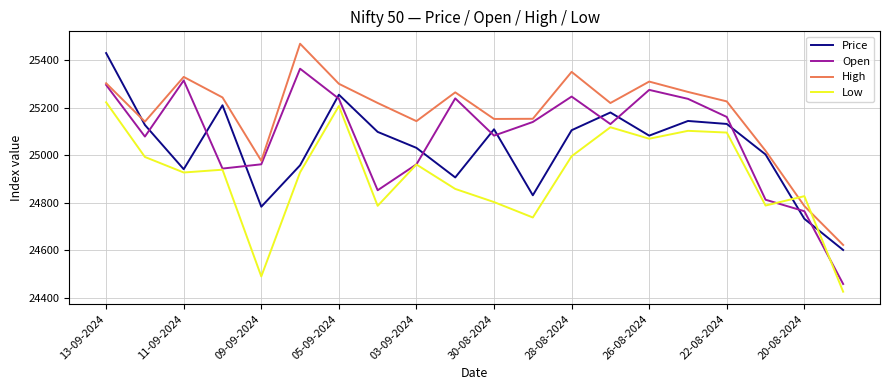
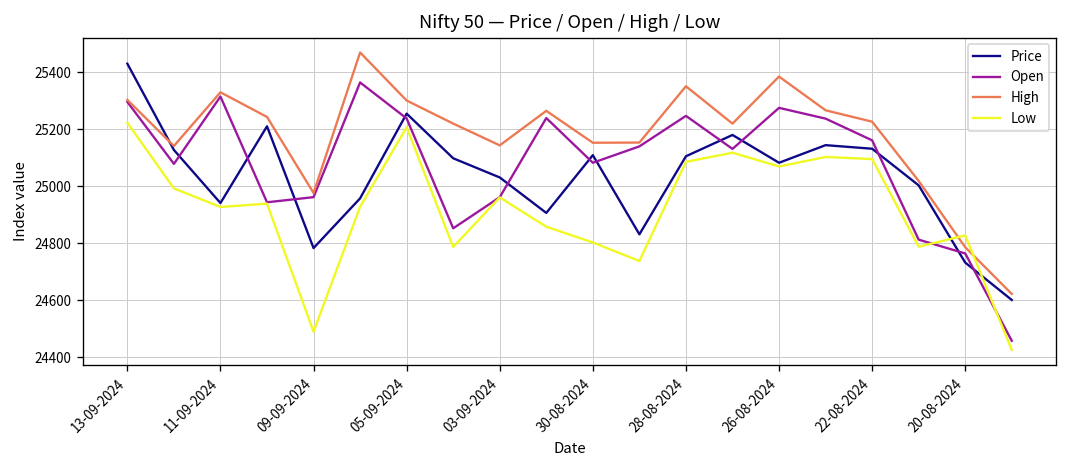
  {
    "Price": {
      "13-09-2024": 25430,
      "11-09-2024": 24940,
      "09-09-2024": 24780,
      "05-09-2024": 25250,
      "03-09-2024": 25030,
      "30-08-2024": 25110,
      "28-08-2024": 25100,
      "26-08-2024": 25080,
      "22-08-2024": 25130,
      "20-08-2024": 24730
    },
    "Open": {
      "11-09-2024": 25310,
      "09-09-2024": 24960,
      "05-09-2024": 25240,
      "30-08-2024": 25080,
      "28-08-2024": 25250,
      "26-08-2024": 25270,
      "22-08-2024": 25160,
      "20-08-2024": 24760
    },
    "High": {
      "11-09-2024": 25330,
      "09-09-2024": 24980,
      "05-09-2024": 25300,
      "03-09-2024": 25140,
      "30-08-2024": 25150,
      "28-08-2024": 25350,
-     "26-08-2024": 25310,
+     "26-08-2024": 25380,
      "22-08-2024": 25230,
      "20-08-2024": 24790
    },
    "Low": {
      "13-09-2024": 25220,
      "11-09-2024": 24930,
      "09-09-2024": 24490,
      "05-09-2024": 25210,
      "30-08-2024": 24800,
-     "28-08-2024": 25000,
+     "28-08-2024": 25090,
      "26-08-2024": 25070,
      "22-08-2024": 25100,
      "20-08-2024": 24830
    }
  }
